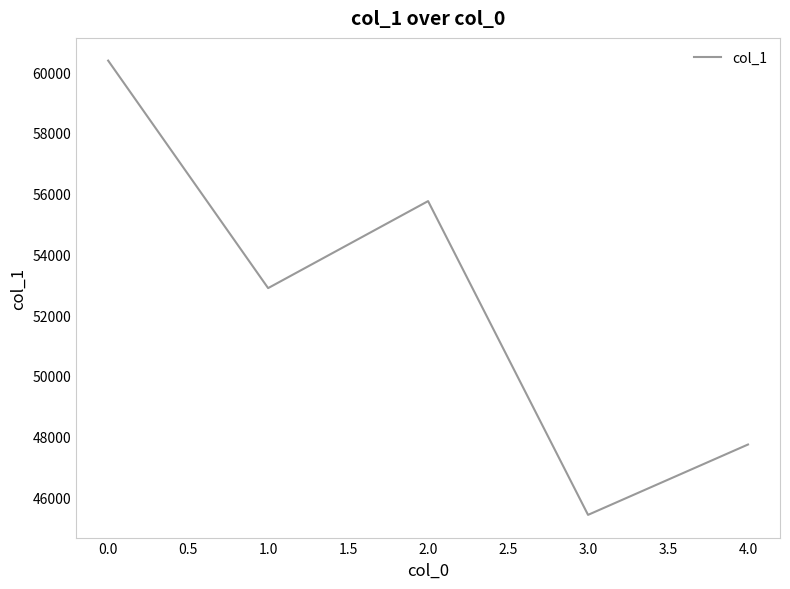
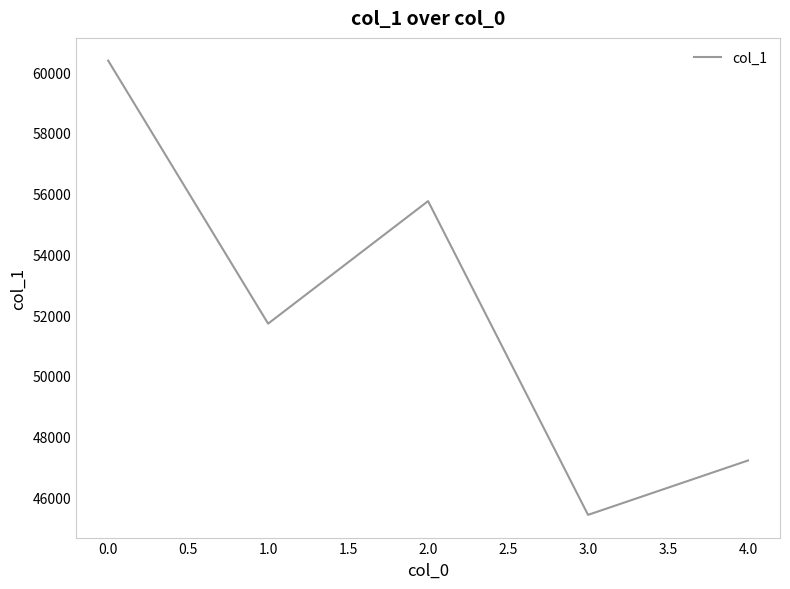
  {
    "0.0": 60400,
-   "1.0": 52900,
+   "1.0": 51700,
    "2.0": 55800,
    "3.0": 45400,
-   "4.0": 47700
+   "4.0": 47200
  }
